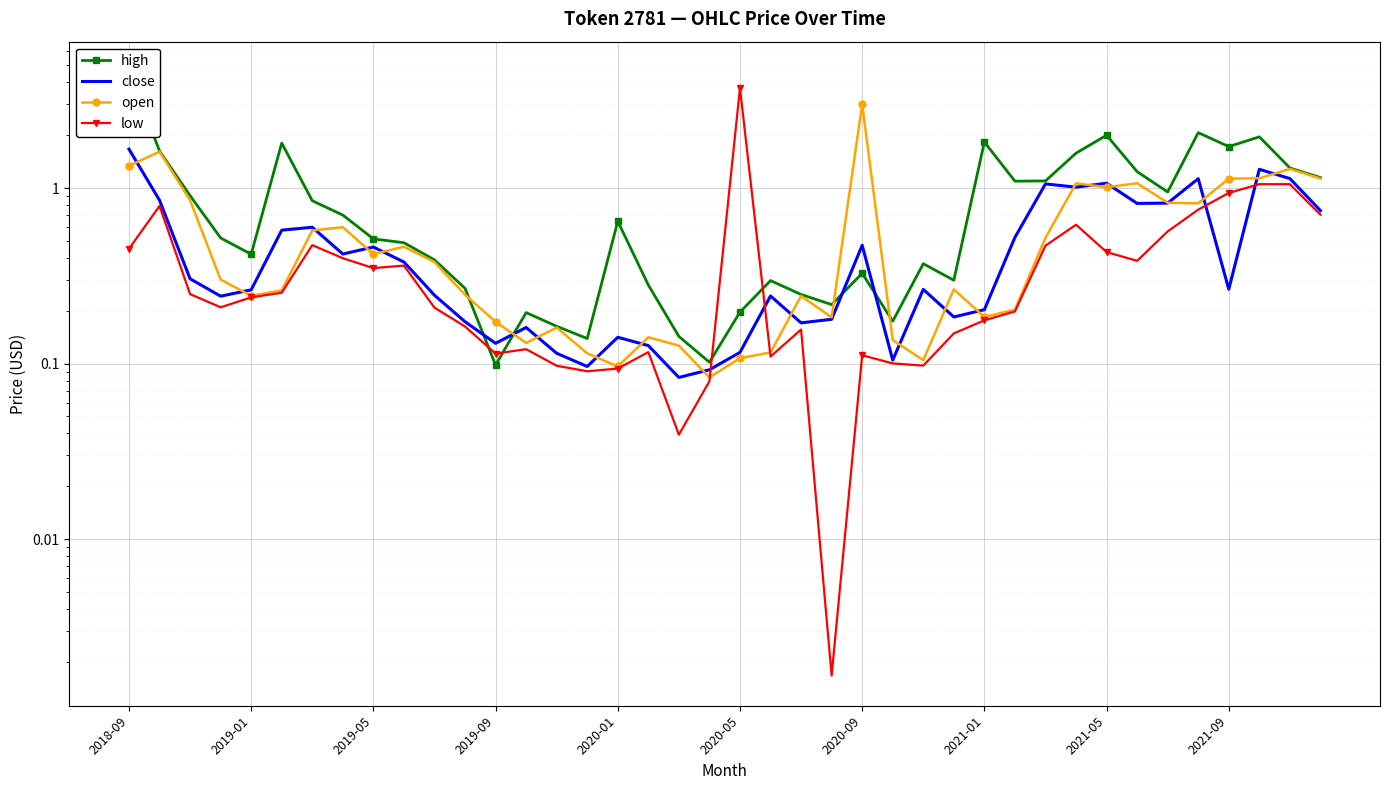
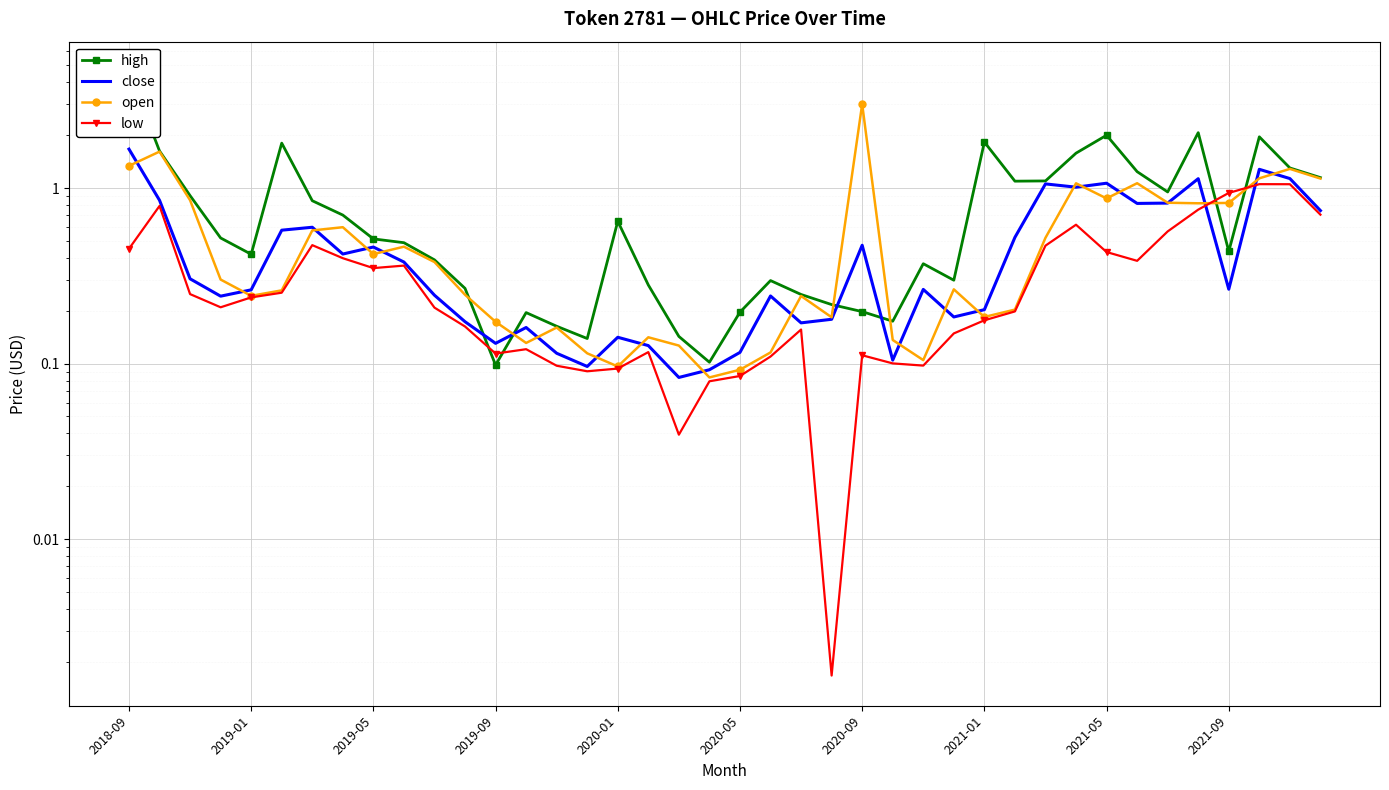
  {
    "high": {
      "2019-01": 0.42,
      "2019-05": 0.51,
      "2019-09": 0.10,
      "2020-01": 0.65,
      "2020-05": 0.20,
-     "2020-09": 0.33,
+     "2020-09": 0.20,
      "2021-01": 1.8,
      "2021-05": 2.0,
-     "2021-09": 1.7
+     "2021-09": 0.44
    },
    "close": {
      "2018-09": 1.7,
      "2019-01": 0.26,
      "2019-05": 0.46,
      "2019-09": 0.13,
      "2020-01": 0.14,
      "2020-05": 0.12,
      "2020-09": 0.47,
      "2021-01": 0.20,
      "2021-05": 1.1,
      "2021-09": 0.27
    },
    "open": {
      "2018-09": 1.3,
      "2019-05": 0.42,
      "2019-09": 0.17,
-     "2020-05": 0.11,
+     "2020-05": 0.09,
      "2020-09": 3.0,
      "2021-01": 0.18,
-     "2021-05": 1.0,
-     "2021-09": 1.1
+     "2021-05": 0.9,
+     "2021-09": 0.8
    },
    "low": {
      "2018-09": 0.45,
      "2019-05": 0.35,
      "2019-09": 0.11,
-     "2020-05": 3.7,
+     "2020-05": 0.08,
      "2020-09": 0.11,
      "2021-01": 0.18,
      "2021-05": 0.43,
      "2021-09": 0.9
    }
  }
